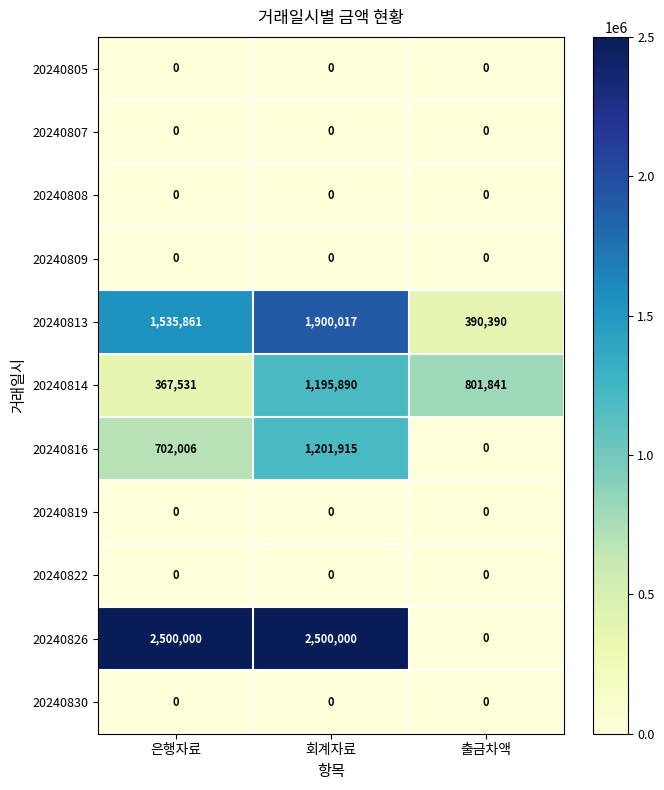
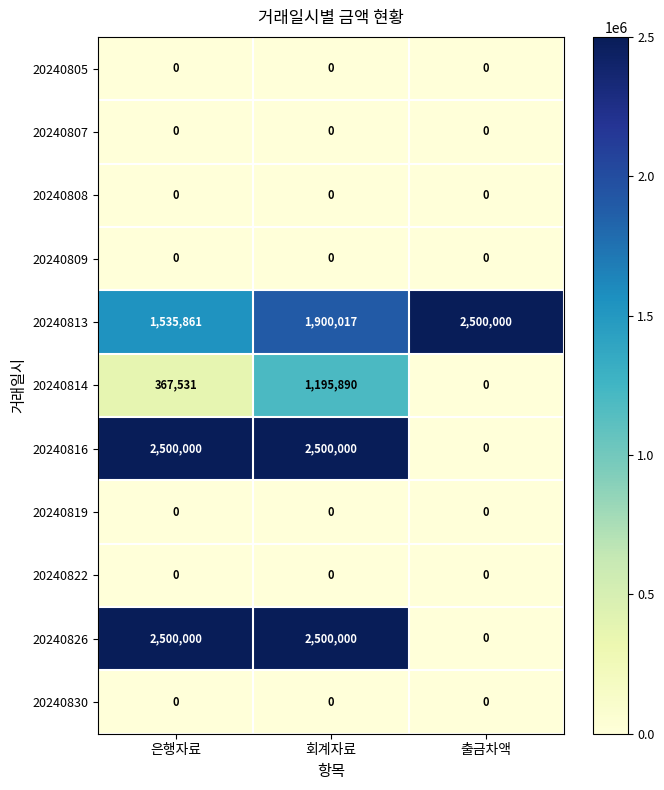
  {
    "20240805": {
      "은행자료": "0",
      "회계자료": "0",
      "출금차액": "0"
    },
    "20240807": {
      "은행자료": "0",
      "회계자료": "0",
      "출금차액": "0"
    },
    "20240808": {
      "은행자료": "0",
      "회계자료": "0",
      "출금차액": "0"
    },
    "20240809": {
      "은행자료": "0",
      "회계자료": "0",
      "출금차액": "0"
    },
    "20240813": {
      "은행자료": "1,535,861",
      "회계자료": "1,900,017",
-     "출금차액": "390,390"
+     "출금차액": "2,500,000"
    },
    "20240814": {
      "은행자료": "367,531",
      "회계자료": "1,195,890",
-     "출금차액": "801,841"
+     "출금차액": "0"
    },
    "20240816": {
-     "은행자료": "702,006",
-     "회계자료": "1,201,915",
+     "은행자료": "2,500,000",
+     "회계자료": "2,500,000",
      "출금차액": "0"
    },
    "20240819": {
      "은행자료": "0",
      "회계자료": "0",
      "출금차액": "0"
    },
    "20240822": {
      "은행자료": "0",
      "회계자료": "0",
      "출금차액": "0"
    },
    "20240826": {
      "은행자료": "2,500,000",
      "회계자료": "2,500,000",
      "출금차액": "0"
    },
    "20240830": {
      "은행자료": "0",
      "회계자료": "0",
      "출금차액": "0"
    }
  }
